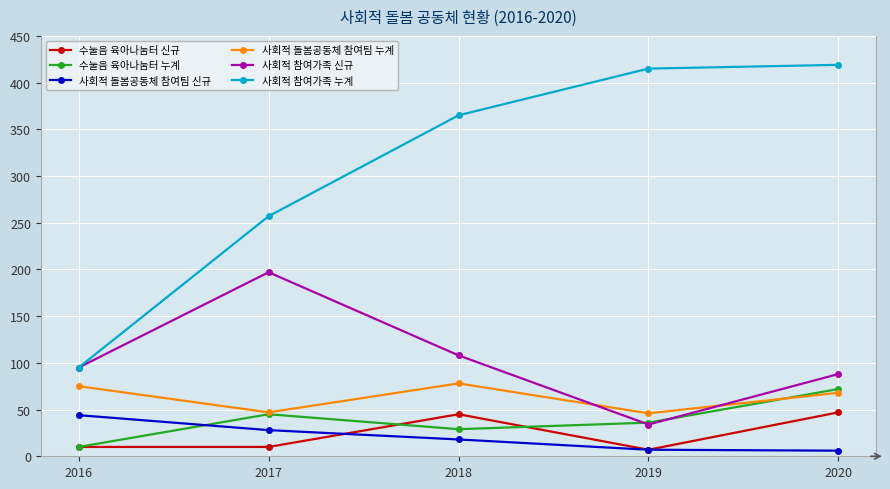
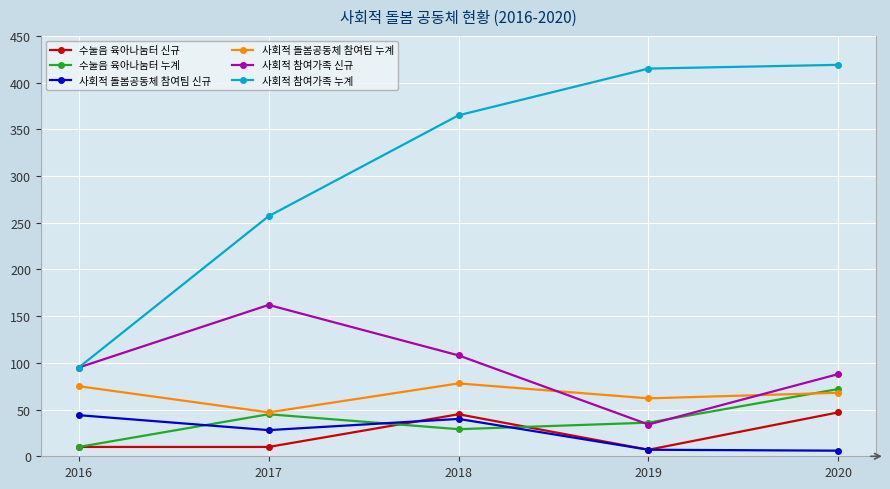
  {
    "수눌음 육아나눔터 신규": {
      "2017": 10,
      "2018": 50,
      "2020": 50
    },
    "수눌음 육아나눔터 누계": {
      "2018": 30,
      "2020": 70
    },
    "사회적 돌봄공동체 참여팀 신규": {
      "2016": 40,
      "2017": 30,
-     "2018": 20,
+     "2018": 40,
      "2020": 10
    },
    "사회적 돌봄공동체 참여팀 누계": {
      "2016": 80,
      "2018": 80,
-     "2019": 50,
+     "2019": 60,
      "2020": 70
    },
    "사회적 참여가족 신규": {
-     "2017": 200,
+     "2017": 160,
      "2018": 110,
      "2020": 90
    },
    "사회적 참여가족 누계": {
      "2017": 260,
      "2018": 370,
      "2019": 420,
      "2020": 420
    }
  }
